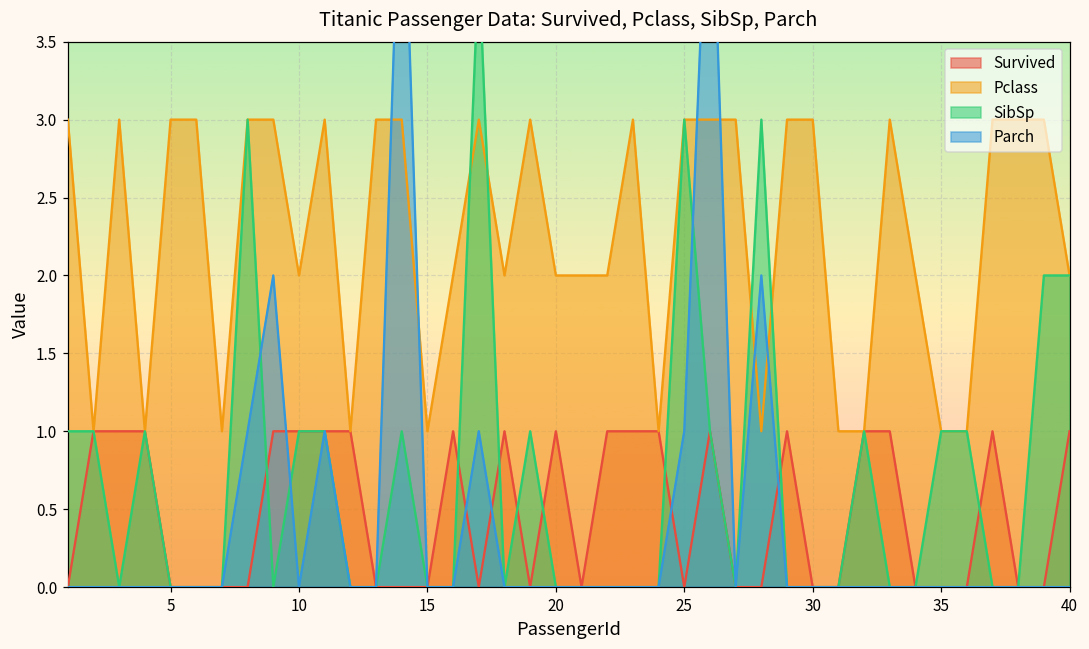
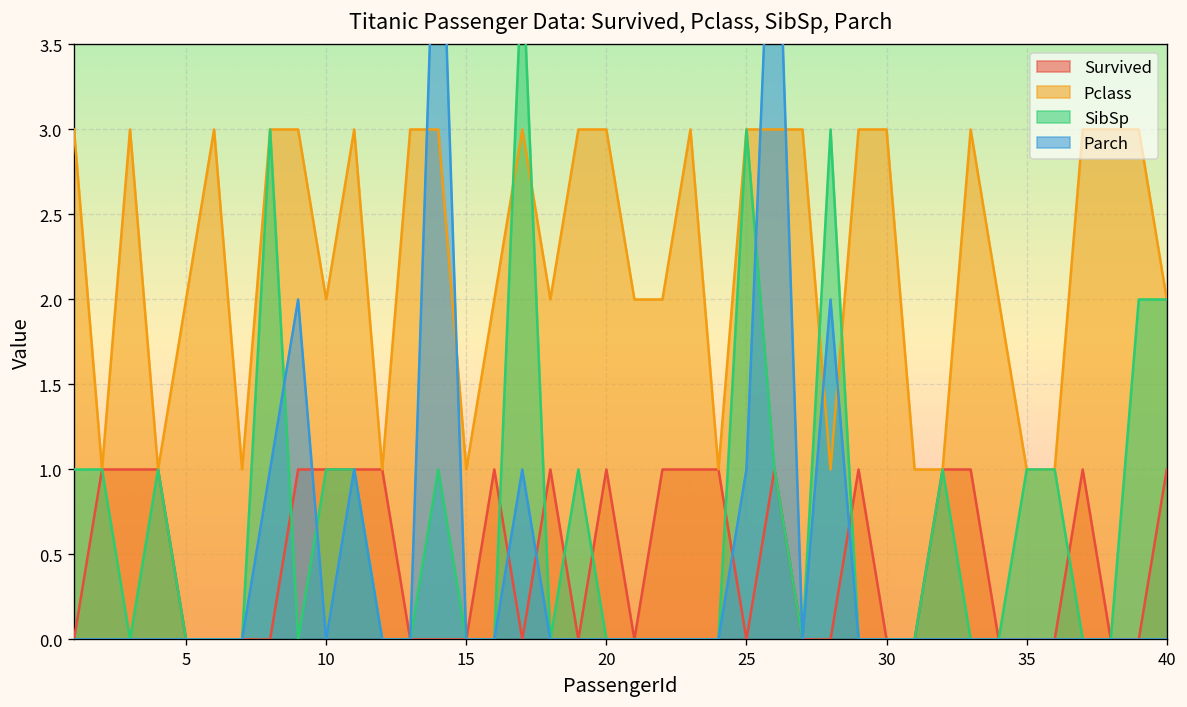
  {
    "Survived": {
      "20": 1,
      "25": 0,
      "40": 1
    },
    "Pclass": {
-     "5": 3,
+     "5": 2,
      "10": 2,
      "15": 1,
-     "20": 2,
+     "20": 3,
      "30": 3
    },
    "Parch": {
      "10": 0,
      "25": 1,
      "40": 0
    }
  }
